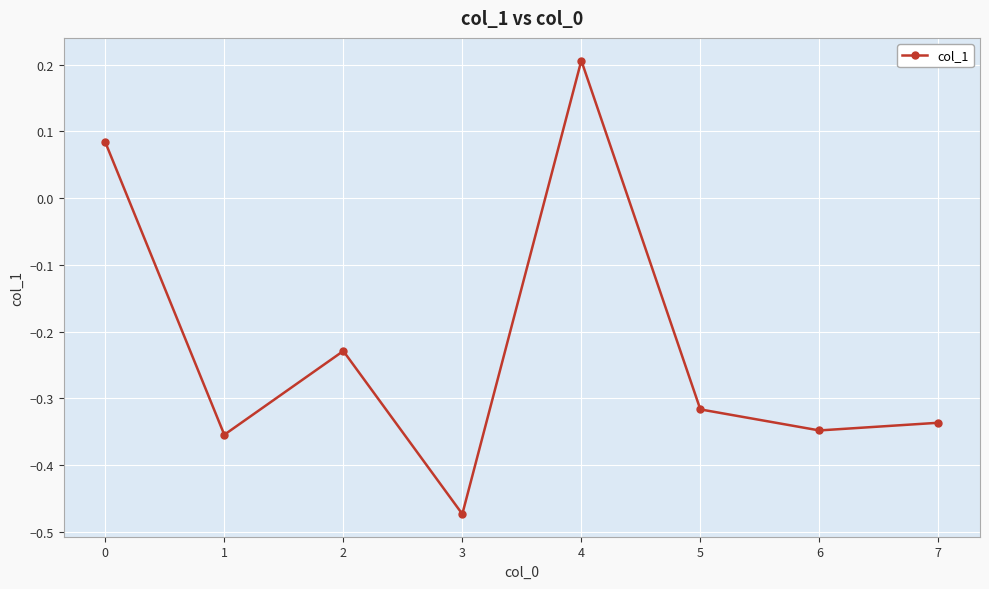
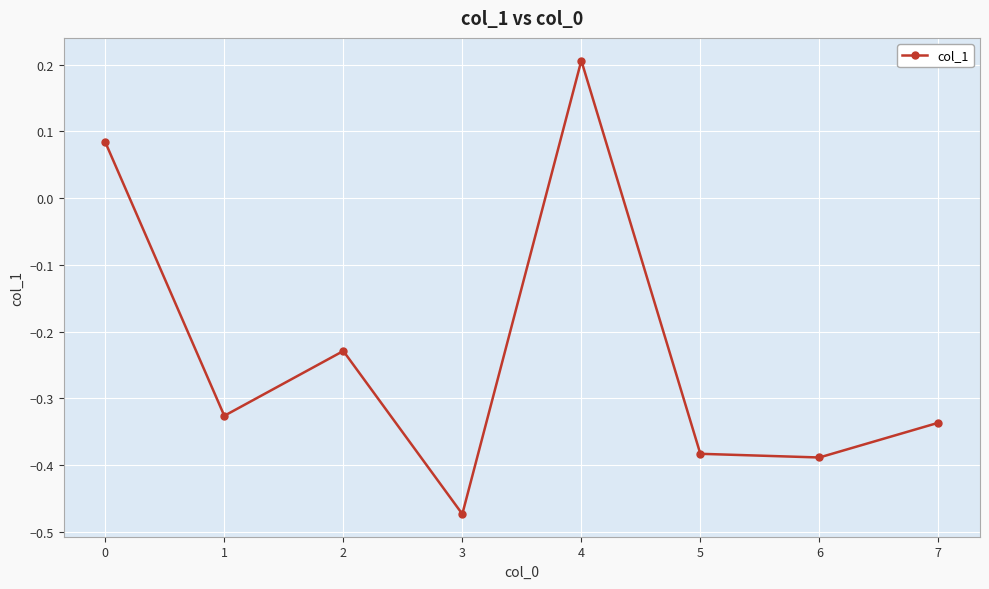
  {
    "0": 0.08,
-   "1": -0.35,
+   "1": -0.33,
    "2": -0.23,
    "3": -0.47,
    "4": 0.21,
-   "5": -0.32,
-   "6": -0.35,
+   "5": -0.38,
+   "6": -0.39,
    "7": -0.34
  }
